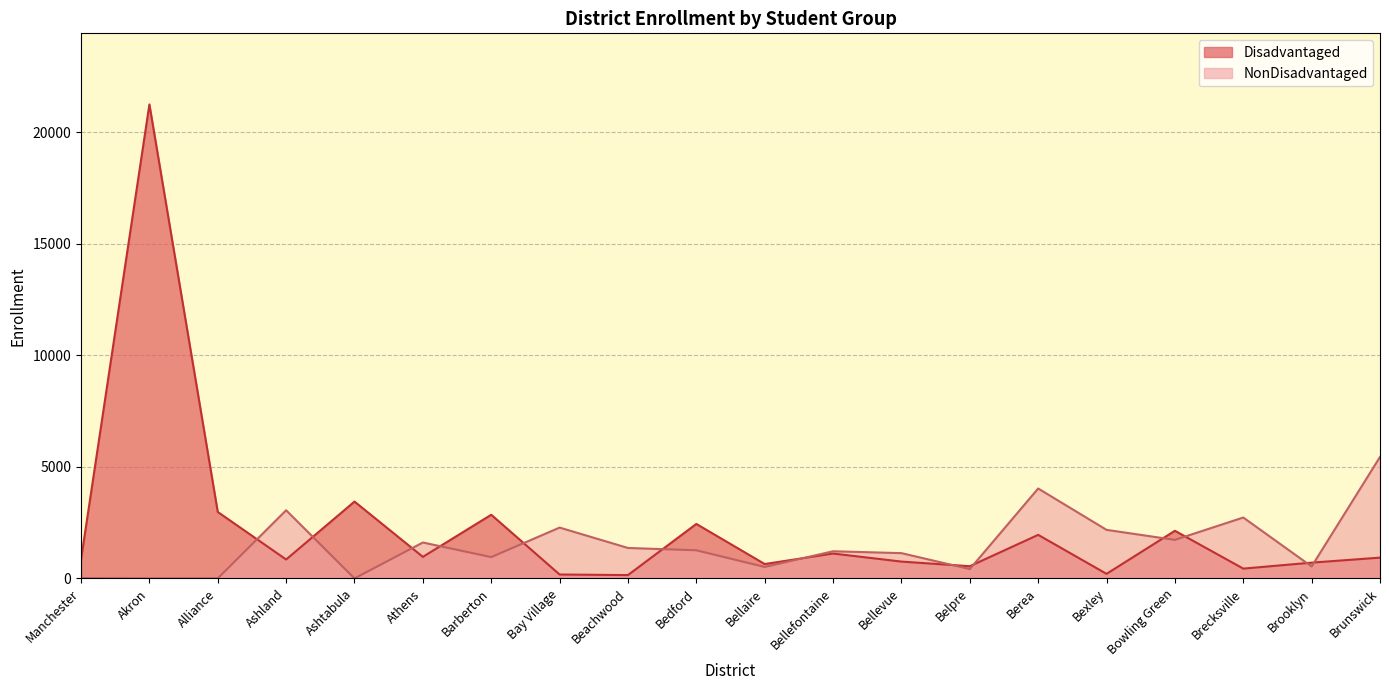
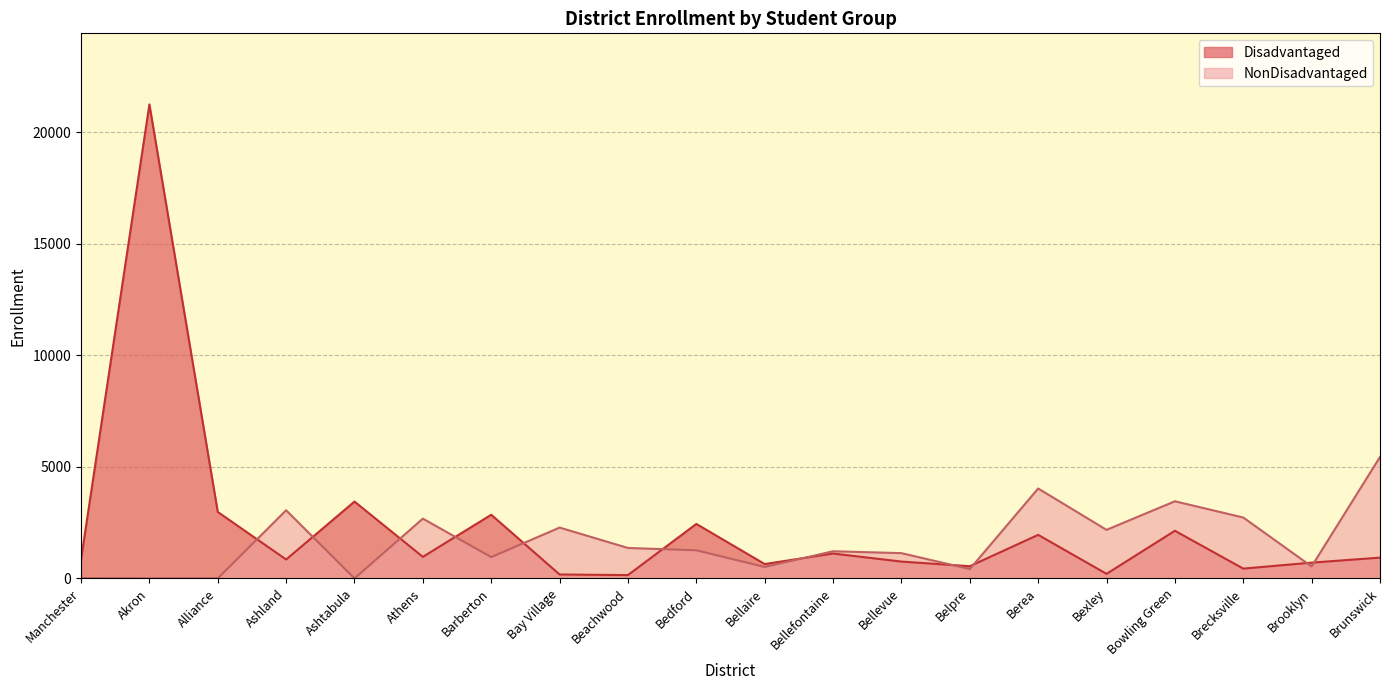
  {
    "Disadvantaged": {
      "Manchester": 800,
      "Akron": 21300,
      "Alliance": 3000,
      "Ashland": 800,
      "Ashtabula": 3400,
      "Athens": 1000,
      "Barberton": 2900,
      "Bay Village": 200,
      "Beachwood": 200,
      "Bedford": 2400,
      "Bellaire": 600,
      "Bellevue": 800,
      "Belpre": 500,
      "Berea": 2000,
      "Bexley": 200,
      "Bowling Green": 2100,
      "Brecksville": 400,
      "Brooklyn": 700,
      "Brunswick": 900
    },
    "NonDisadvantaged": {
      "Manchester": 0,
      "Akron": 0,
      "Alliance": 0,
      "Ashland": 3100,
      "Ashtabula": 0,
-     "Athens": 1600,
+     "Athens": 2700,
      "Barberton": 1000,
      "Bay Village": 2300,
      "Beachwood": 1400,
      "Bedford": 1300,
      "Bellaire": 500,
      "Bellevue": 1100,
      "Belpre": 400,
      "Berea": 4000,
      "Bexley": 2200,
-     "Bowling Green": 1700,
+     "Bowling Green": 3500,
      "Brecksville": 2700,
      "Brooklyn": 500,
      "Brunswick": 5400
    }
  }
